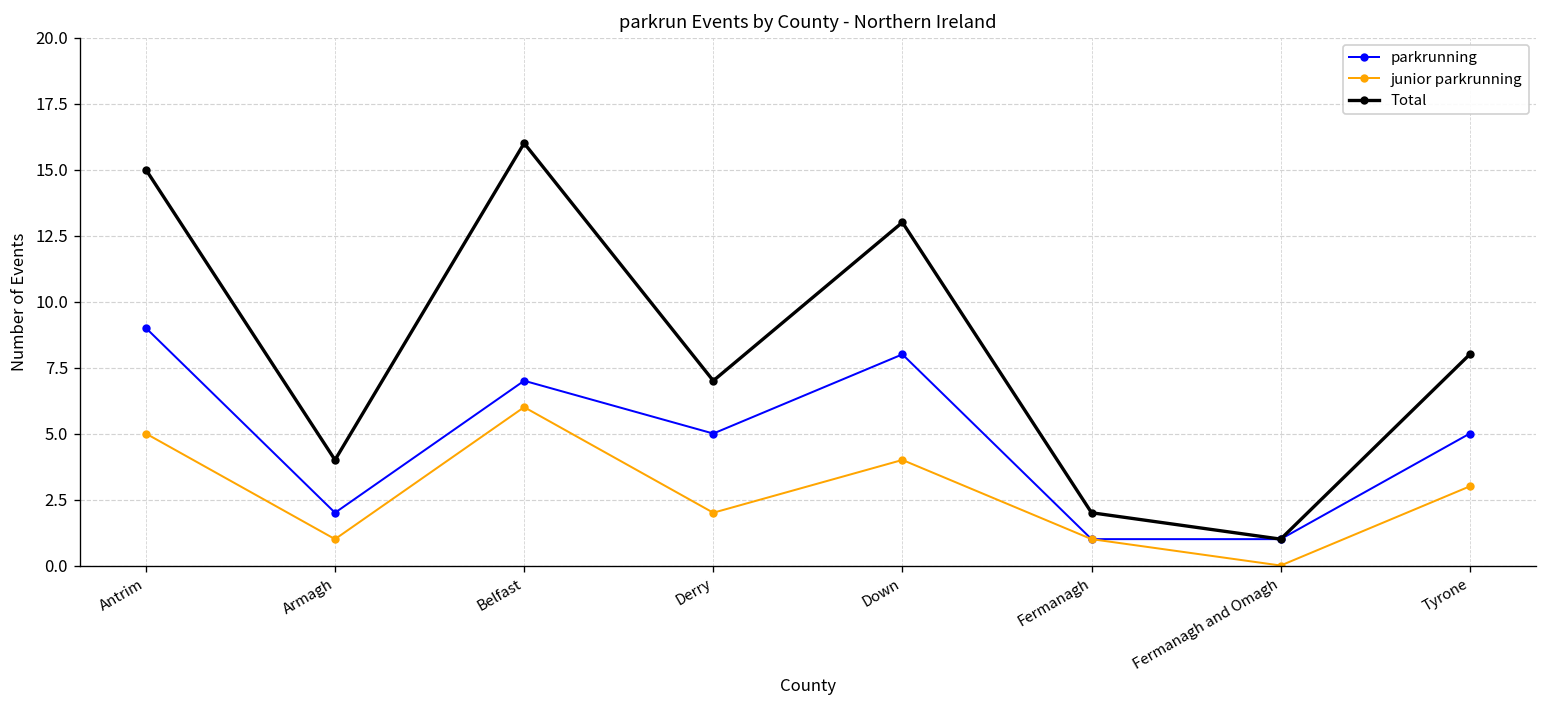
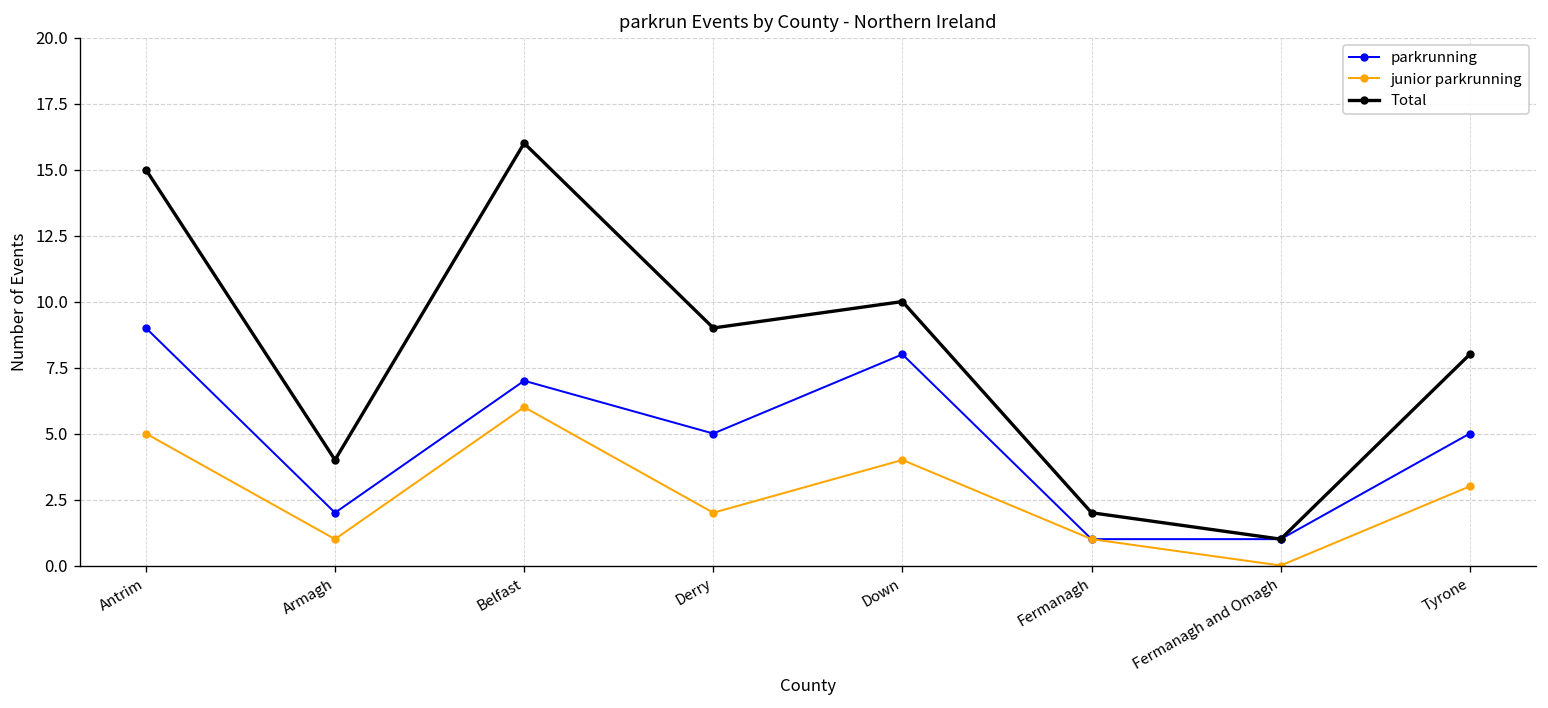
  {
    "parkrunning": {
      "Antrim": 9,
      "Armagh": 2,
      "Belfast": 7,
      "Derry": 5,
      "Down": 8,
      "Tyrone": 5
    },
    "junior parkrunning": {
      "Antrim": 5,
      "Armagh": 1,
      "Belfast": 6,
      "Derry": 2,
      "Down": 4,
      "Fermanagh and Omagh": 0,
      "Tyrone": 3
    },
    "Total": {
      "Antrim": 15,
      "Armagh": 4,
      "Belfast": 16,
-     "Derry": 7,
-     "Down": 13,
+     "Derry": 9,
+     "Down": 10,
      "Fermanagh": 2,
      "Tyrone": 8
    }
  }
